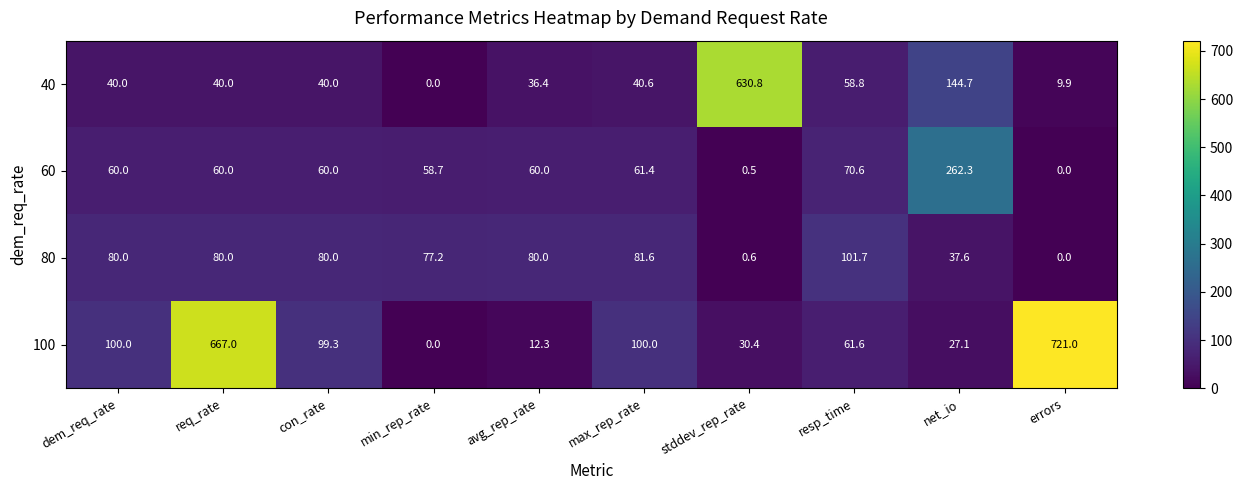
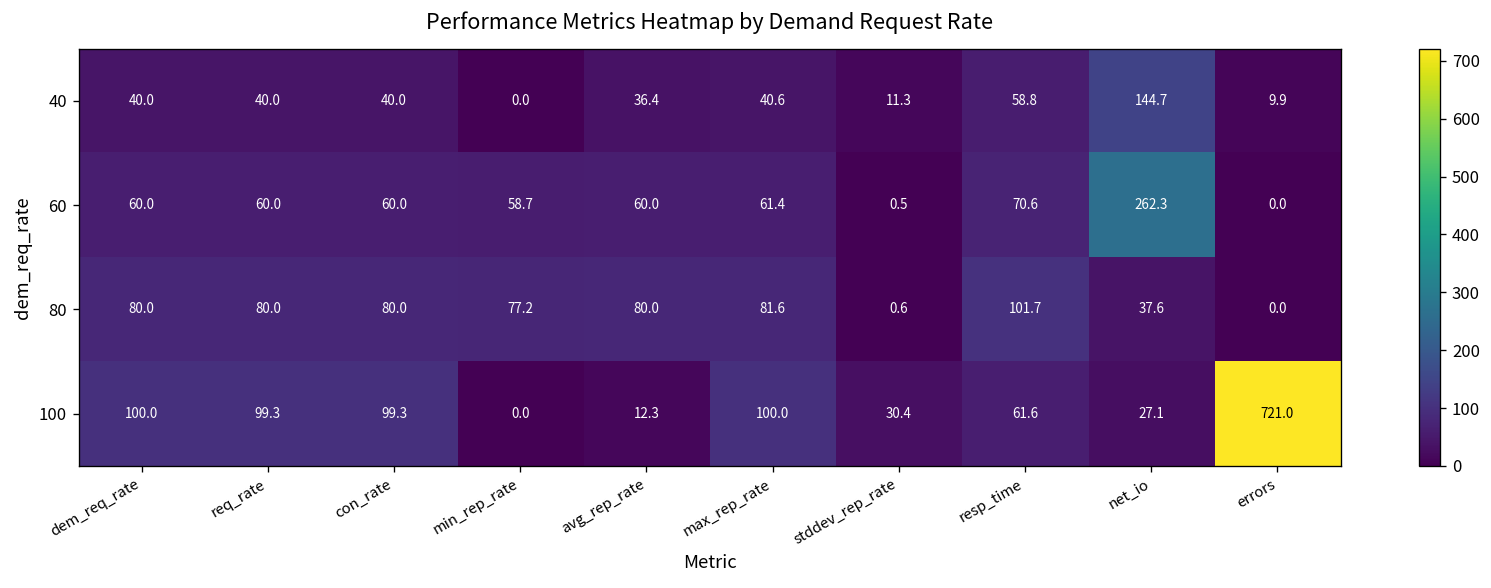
  {
    "40": {
      "dem_req_rate": 40.0,
      "req_rate": 40.0,
      "con_rate": 40.0,
      "min_rep_rate": 0.0,
      "avg_rep_rate": 36.4,
      "max_rep_rate": 40.6,
-     "stddev_rep_rate": 630.8,
+     "stddev_rep_rate": 11.3,
      "resp_time": 58.8,
      "net_io": 144.7,
      "errors": 9.9
    },
    "60": {
      "dem_req_rate": 60.0,
      "req_rate": 60.0,
      "con_rate": 60.0,
      "min_rep_rate": 58.7,
      "avg_rep_rate": 60.0,
      "max_rep_rate": 61.4,
      "stddev_rep_rate": 0.5,
      "resp_time": 70.6,
      "net_io": 262.3,
      "errors": 0.0
    },
    "80": {
      "dem_req_rate": 80.0,
      "req_rate": 80.0,
      "con_rate": 80.0,
      "min_rep_rate": 77.2,
      "avg_rep_rate": 80.0,
      "max_rep_rate": 81.6,
      "stddev_rep_rate": 0.6,
      "resp_time": 101.7,
      "net_io": 37.6,
      "errors": 0.0
    },
    "100": {
      "dem_req_rate": 100.0,
-     "req_rate": 667.0,
+     "req_rate": 99.3,
      "con_rate": 99.3,
      "min_rep_rate": 0.0,
      "avg_rep_rate": 12.3,
      "max_rep_rate": 100.0,
      "stddev_rep_rate": 30.4,
      "resp_time": 61.6,
      "net_io": 27.1,
      "errors": 721.0
    }
  }
